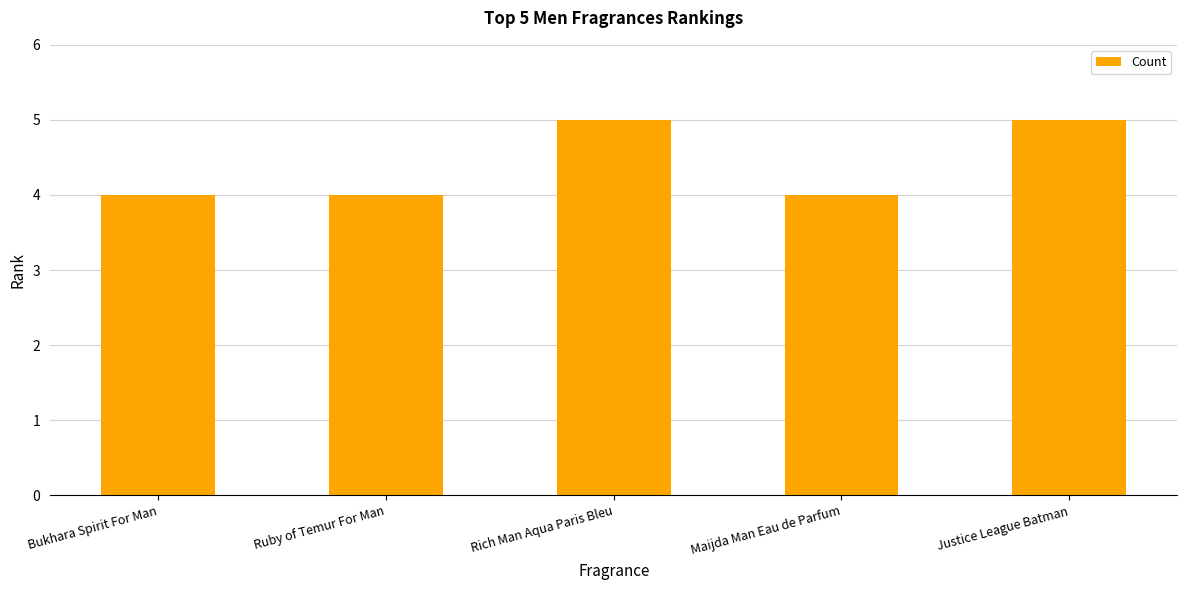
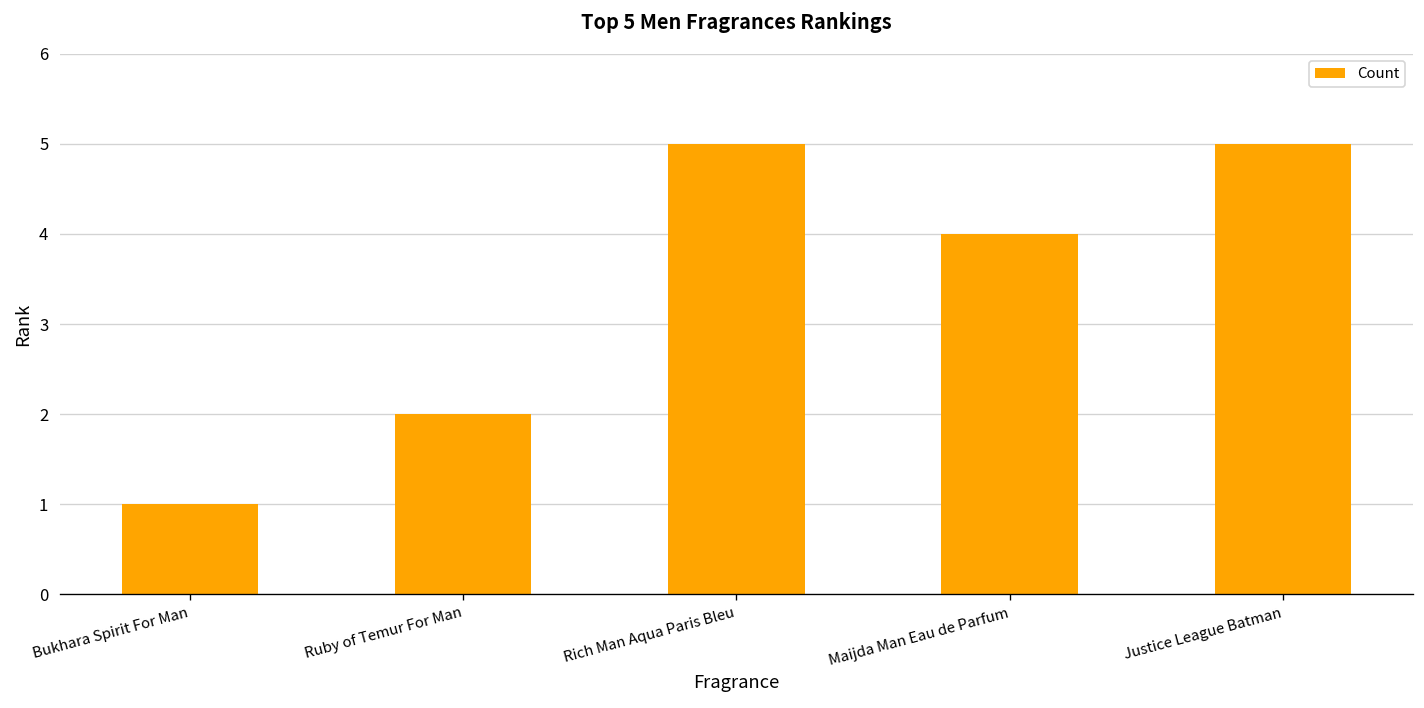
  {
-   "Bukhara Spirit For Man": 4,
-   "Ruby of Temur For Man": 4,
+   "Bukhara Spirit For Man": 1,
+   "Ruby of Temur For Man": 2,
    "Rich Man Aqua Paris Bleu": 5,
    "Maijda Man Eau de Parfum": 4,
    "Justice League Batman": 5
  }
